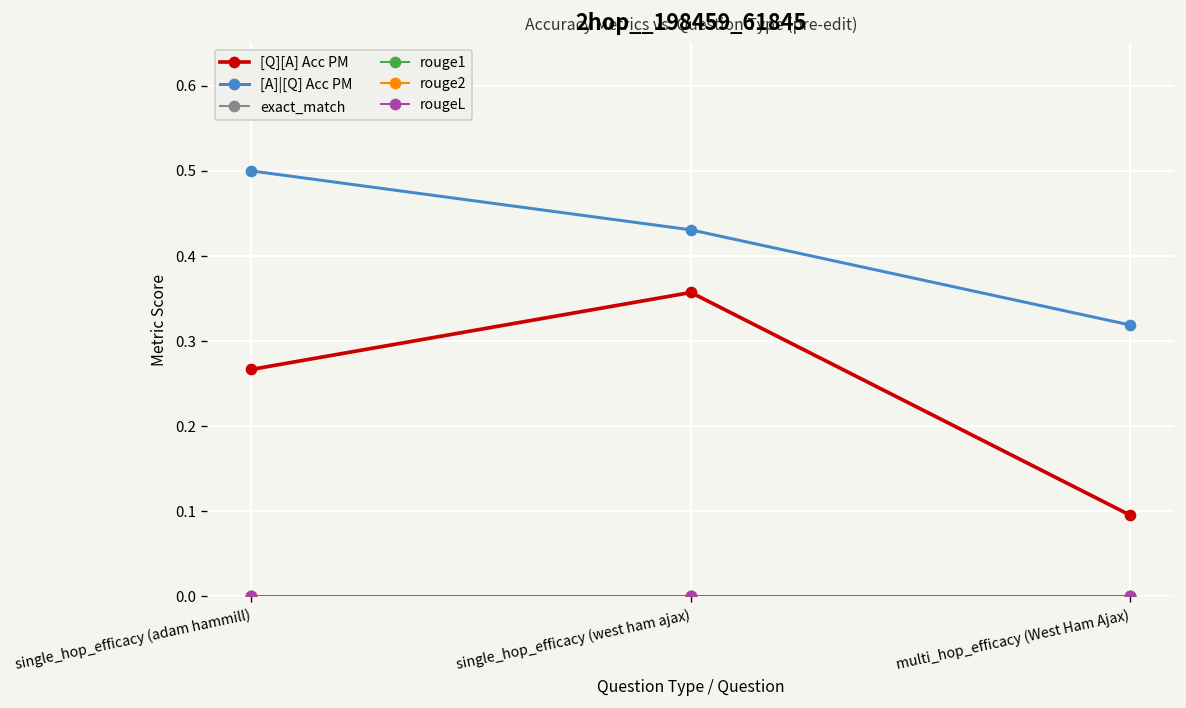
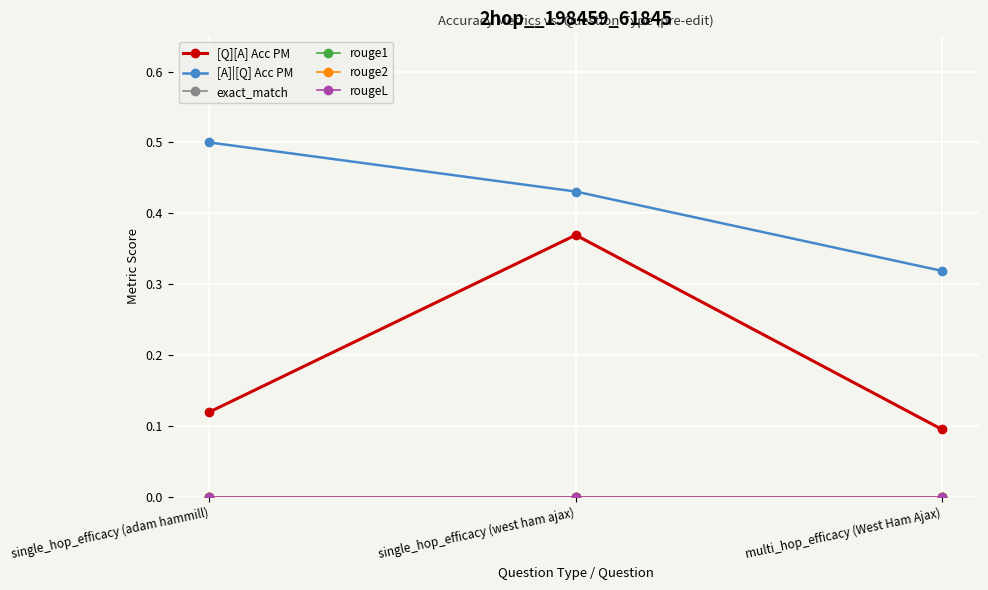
  {
    "[Q][A] Acc PM": {
-     "single_hop_efficacy (adam hammill)": 0.27,
-     "single_hop_efficacy (west ham ajax)": 0.36,
+     "single_hop_efficacy (adam hammill)": 0.12,
+     "single_hop_efficacy (west ham ajax)": 0.37,
      "multi_hop_efficacy (West Ham Ajax)": 0.10
    },
    "[A]|[Q] Acc PM": {
      "single_hop_efficacy (adam hammill)": 0.50,
      "single_hop_efficacy (west ham ajax)": 0.43,
      "multi_hop_efficacy (West Ham Ajax)": 0.32
    },
    "rougeL": {
      "single_hop_efficacy (adam hammill)": 0.00,
      "single_hop_efficacy (west ham ajax)": 0.00,
      "multi_hop_efficacy (West Ham Ajax)": 0.00
    }
  }
